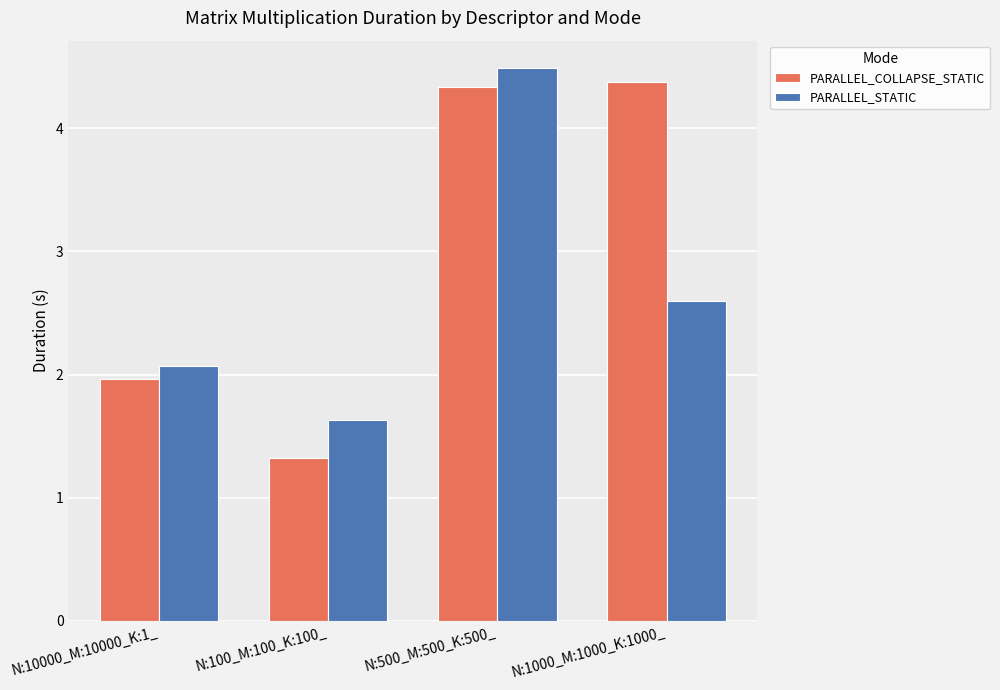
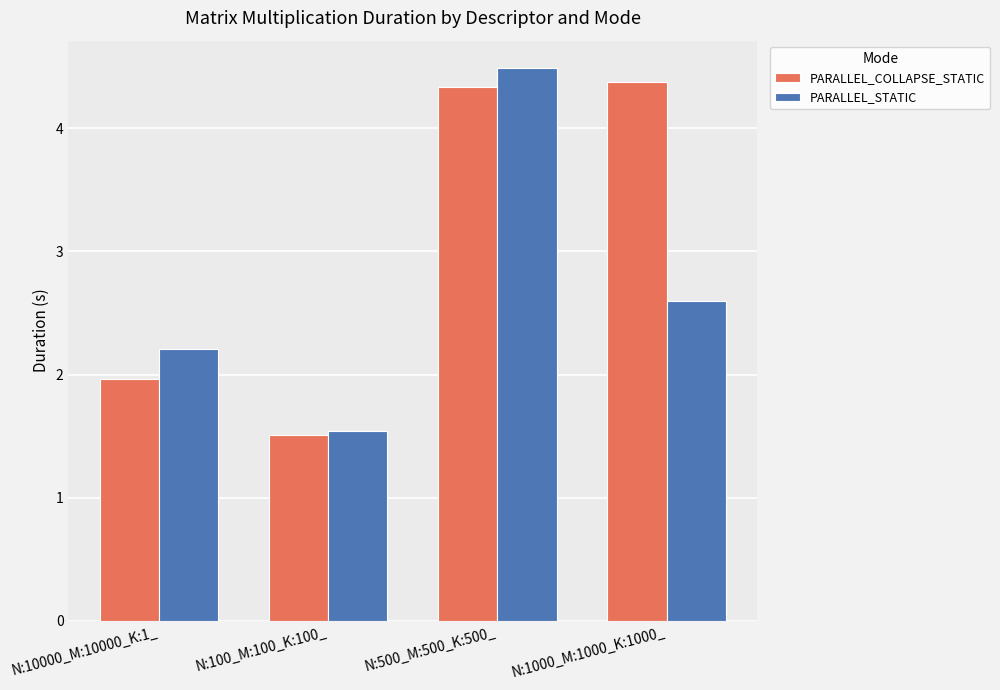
  {
    "PARALLEL_COLLAPSE_STATIC": {
      "N:10000_M:10000_K:1_": 1.97,
-     "N:100_M:100_K:100_": 1.32,
+     "N:100_M:100_K:100_": 1.51,
      "N:500_M:500_K:500_": 4.34,
      "N:1000_M:1000_K:1000_": 4.38
    },
    "PARALLEL_STATIC": {
-     "N:10000_M:10000_K:1_": 2.07,
-     "N:100_M:100_K:100_": 1.63,
+     "N:10000_M:10000_K:1_": 2.21,
+     "N:100_M:100_K:100_": 1.54,
      "N:500_M:500_K:500_": 4.49,
      "N:1000_M:1000_K:1000_": 2.60
    }
  }
